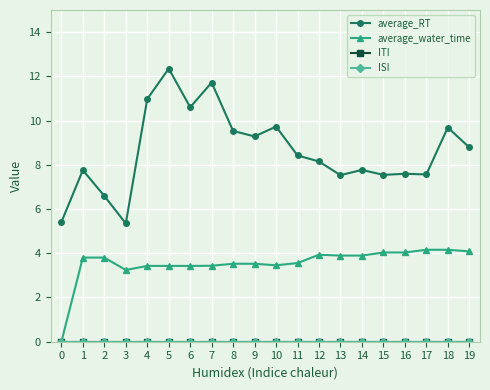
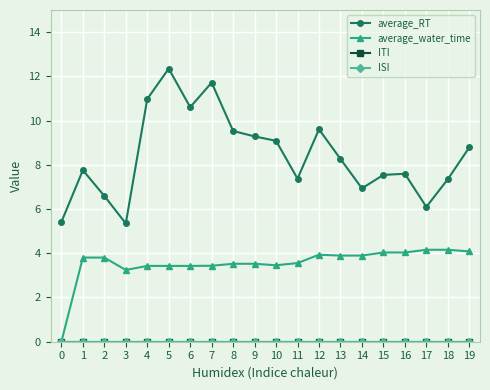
  {
    "average_RT": {
      "0": 5.4,
      "1": 7.8,
      "2": 6.6,
      "3": 5.3,
      "4": 11.0,
      "5": 12.3,
      "6": 10.6,
      "7": 11.7,
      "8": 9.5,
      "9": 9.3,
-     "10": 9.7,
-     "11": 8.4,
-     "12": 8.1,
-     "13": 7.5,
-     "14": 7.8,
+     "10": 9.1,
+     "11": 7.4,
+     "12": 9.6,
+     "13": 8.3,
+     "14": 6.9,
      "15": 7.5,
      "16": 7.6,
-     "17": 7.6,
-     "18": 9.7,
+     "17": 6.1,
+     "18": 7.3,
      "19": 8.8
    }
  }
